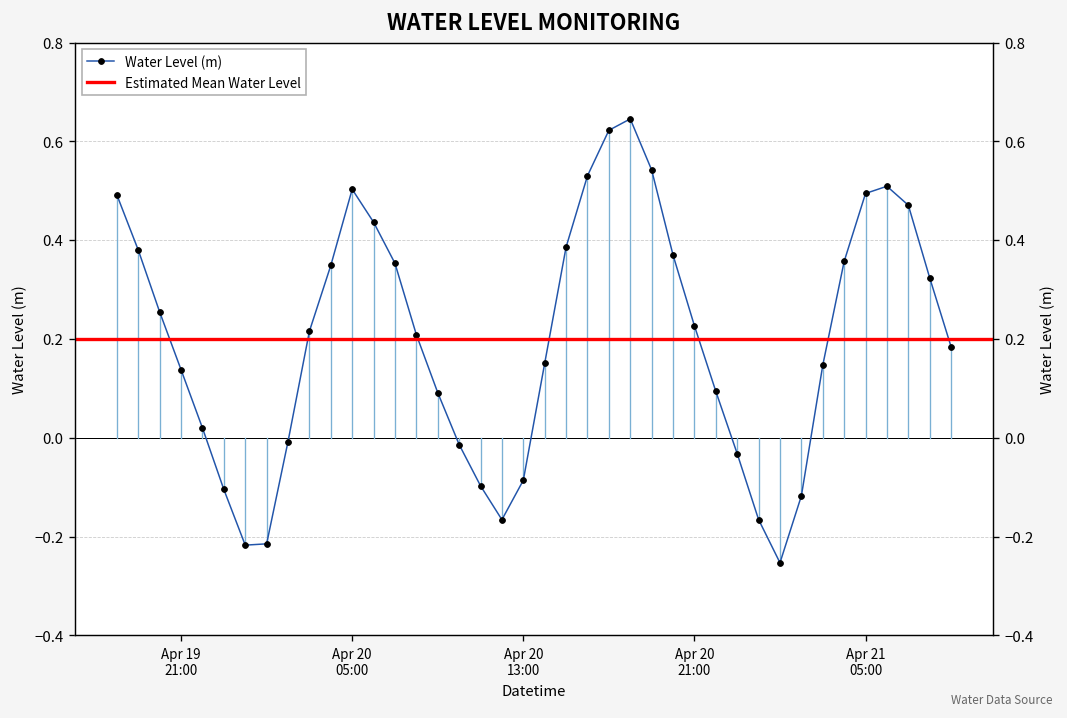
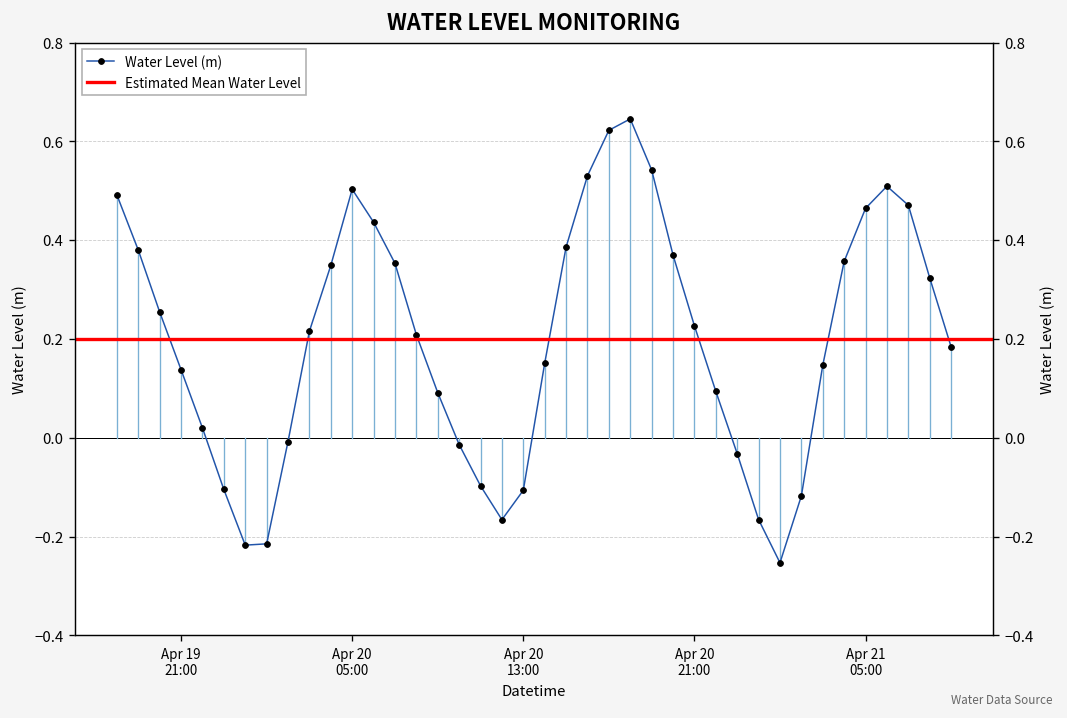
  {
    "Water Level (m)": {
-     "Apr 20 13:00": -0.09,
-     "Apr 21 05:00": 0.49
+     "Apr 20 13:00": -0.11,
+     "Apr 21 05:00": 0.46
    }
  }
